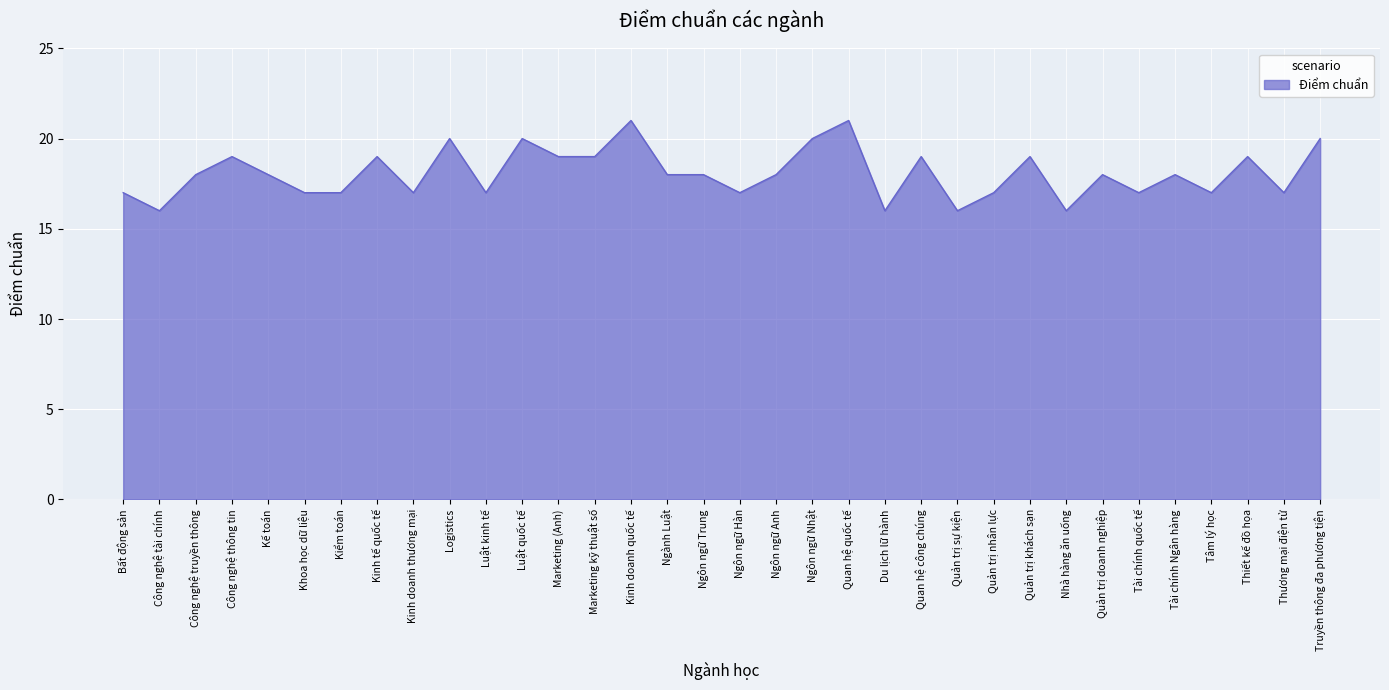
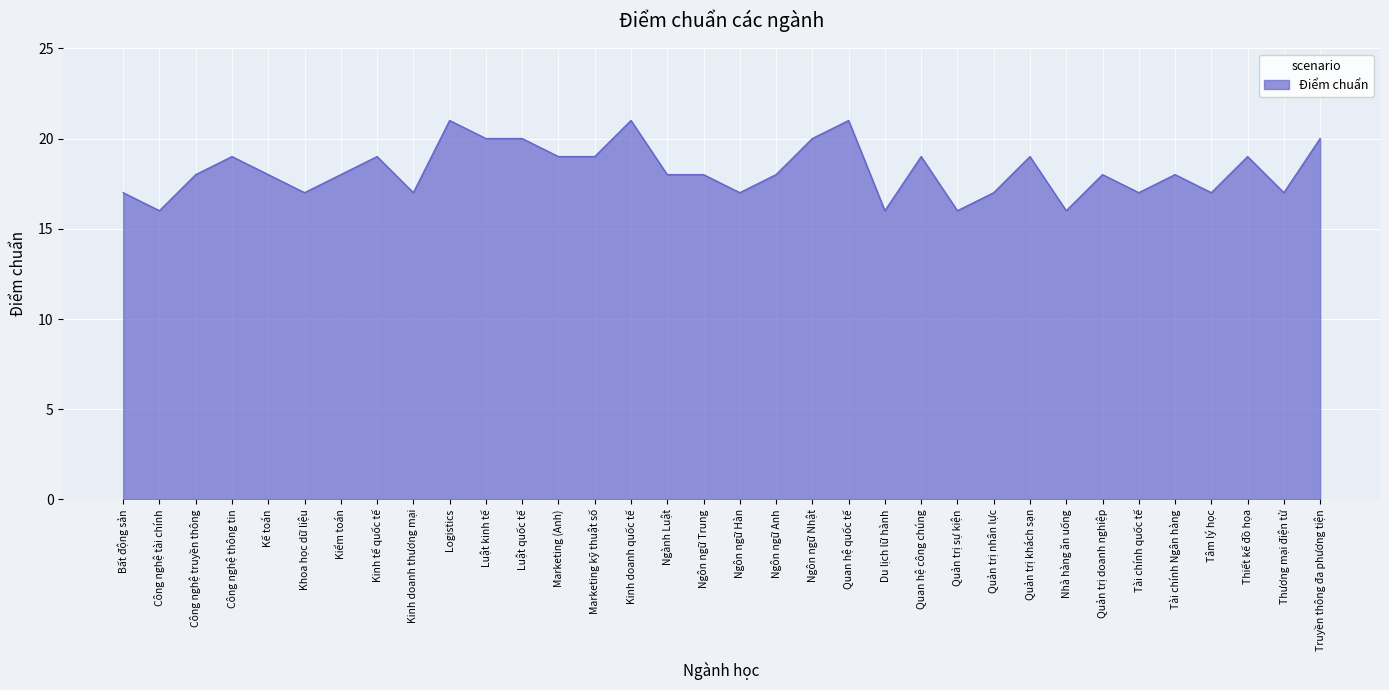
  {
    "Bất động sản": 17,
    "Công nghệ tài chính": 16,
    "Công nghệ truyền thông": 18,
    "Công nghệ thông tin": 19,
    "Kế toán": 18,
    "Khoa học dữ liệu": 17,
-   "Kiểm toán": 17,
+   "Kiểm toán": 18,
    "Kinh tế quốc tế": 19,
    "Kinh doanh thương mại": 17,
-   "Logistics": 20,
-   "Luật kinh tế": 17,
+   "Logistics": 21,
+   "Luật kinh tế": 20,
    "Luật quốc tế": 20,
    "Marketing (Anh)": 19,
    "Marketing kỹ thuật số": 19,
    "Kinh doanh quốc tế": 21,
    "Ngành Luật": 18,
    "Ngôn ngữ Trung": 18,
    "Ngôn ngữ Hàn": 17,
    "Ngôn ngữ Anh": 18,
    "Ngôn ngữ Nhật": 20,
    "Quan hệ quốc tế": 21,
    "Du lịch lữ hành": 16,
    "Quan hệ công chúng": 19,
    "Quản trị sự kiện": 16,
    "Quản trị nhân lực": 17,
    "Quản trị khách sạn": 19,
    "Nhà hàng ăn uống": 16,
    "Quản trị doanh nghiệp": 18,
    "Tài chính quốc tế": 17,
    "Tài chính Ngân hàng": 18,
    "Tâm lý học": 17,
    "Thiết kế đồ họa": 19,
    "Thương mại điện tử": 17,
    "Truyền thông đa phương tiện": 20
  }
